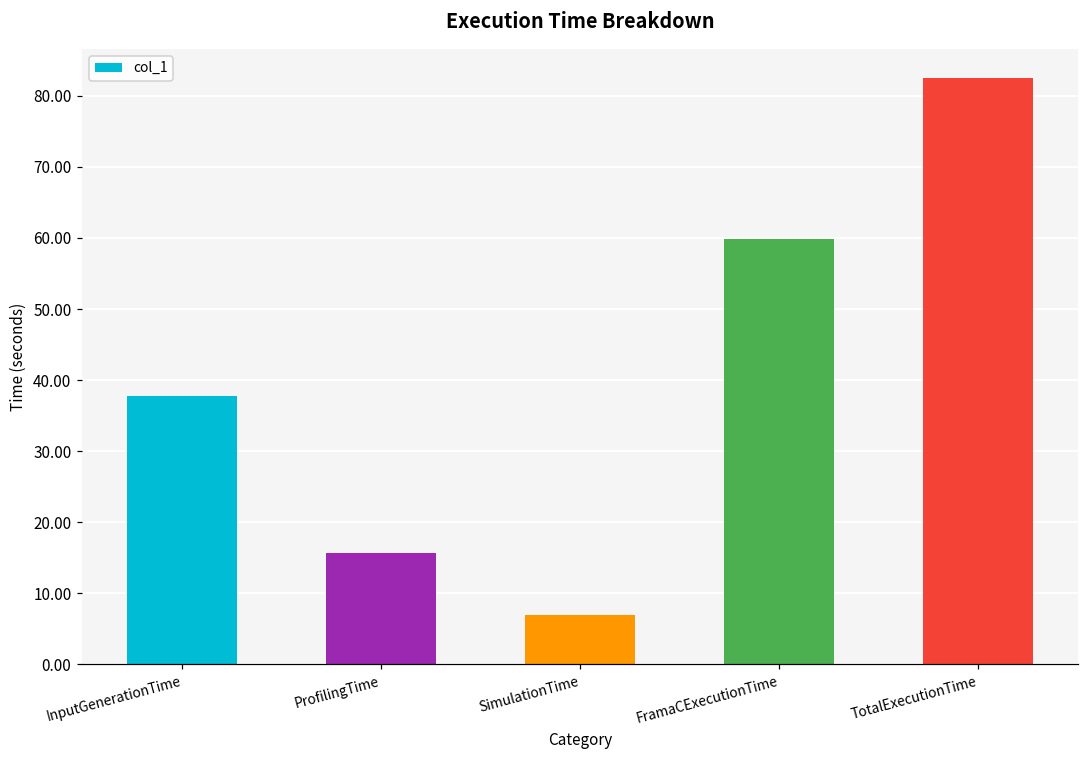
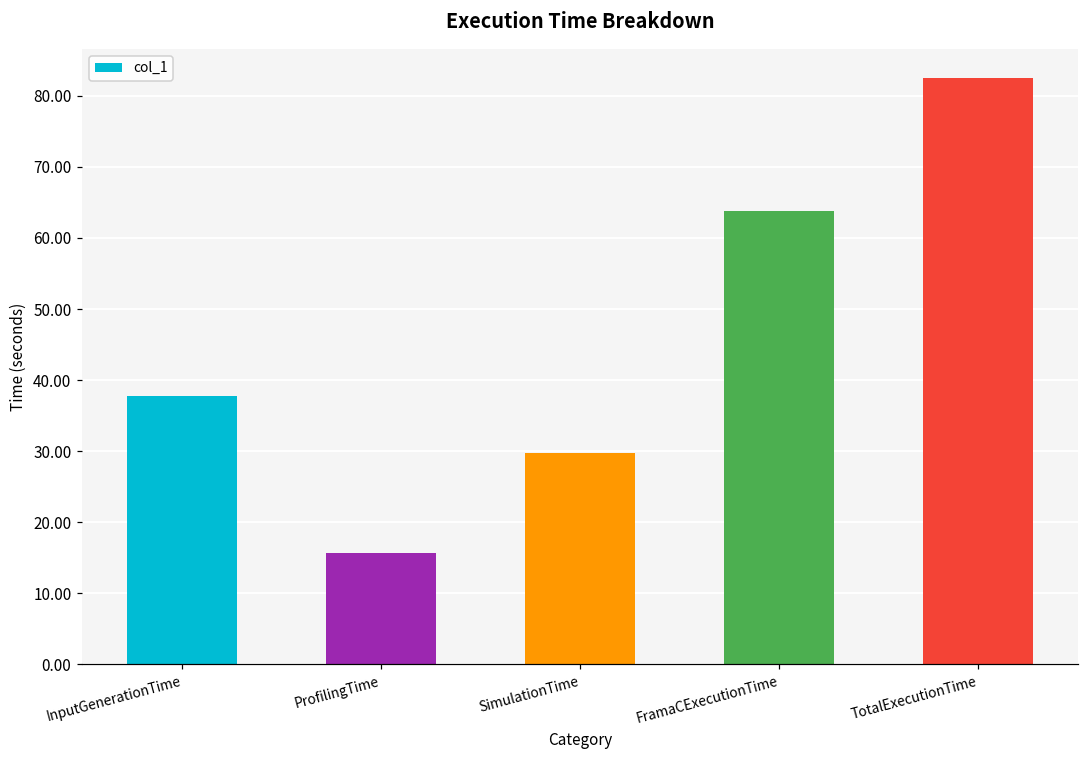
  {
    "InputGenerationTime": 38,
    "ProfilingTime": 16,
-   "SimulationTime": 7,
-   "FramaCExecutionTime": 60,
+   "SimulationTime": 30,
+   "FramaCExecutionTime": 64,
    "TotalExecutionTime": 82
  }
